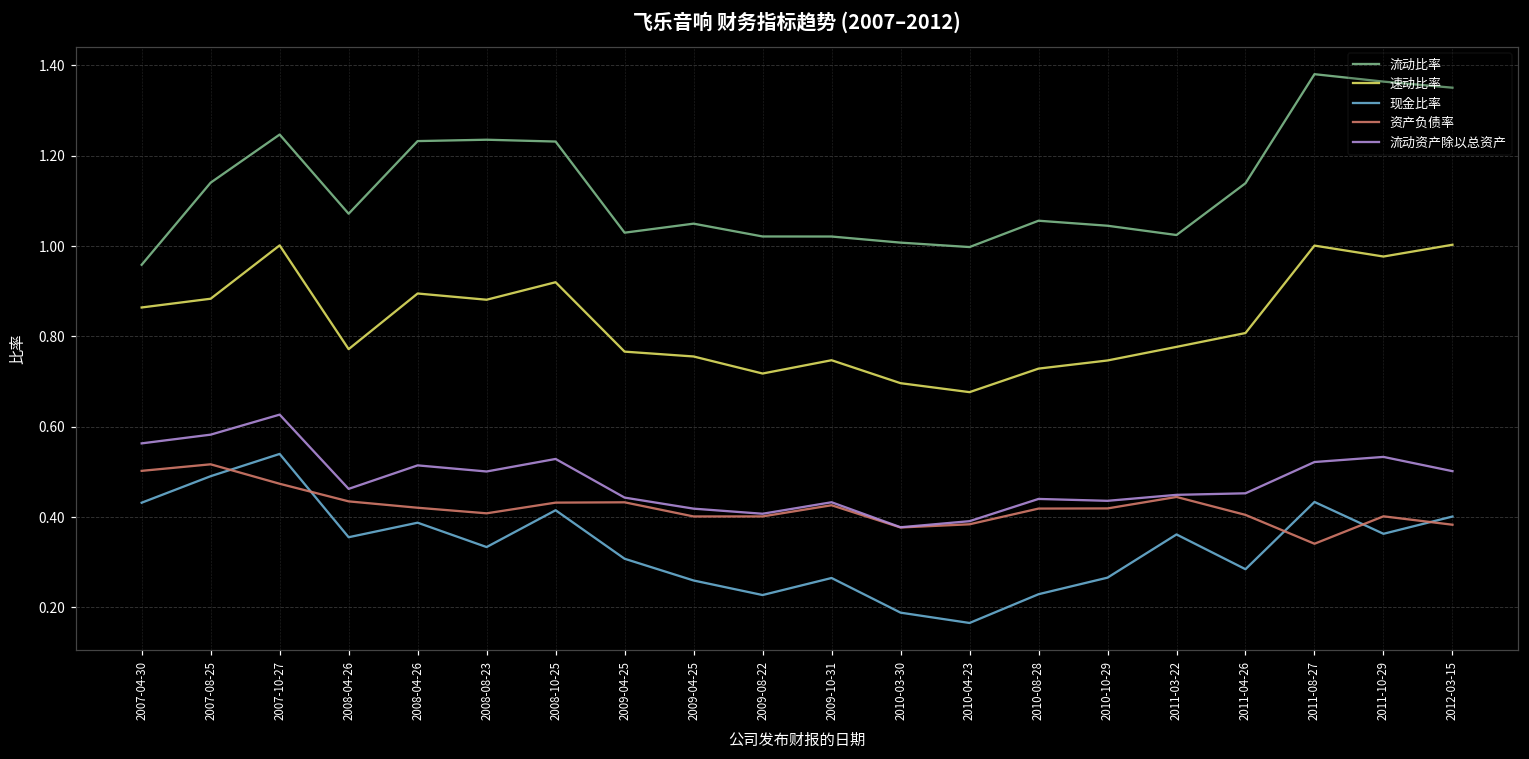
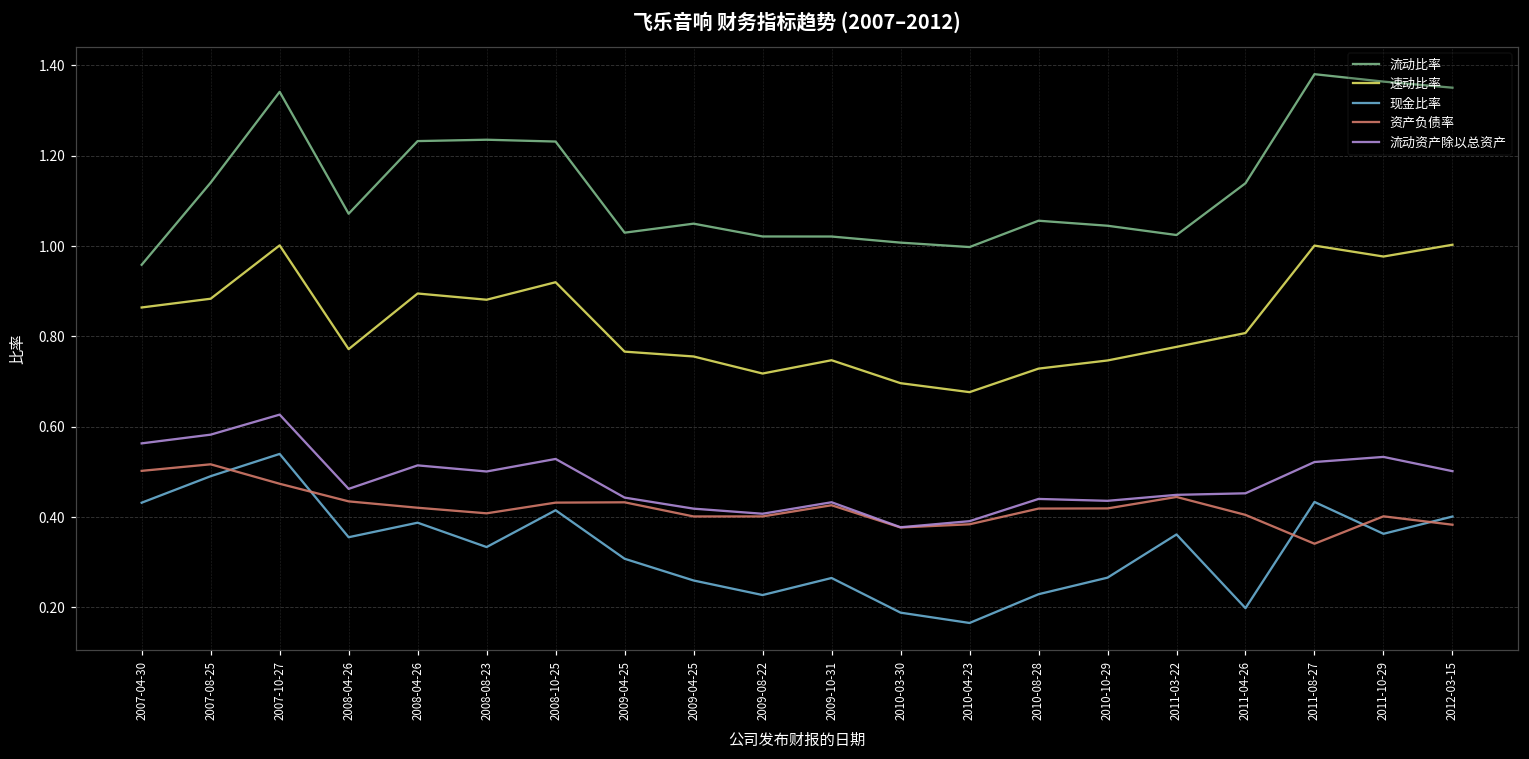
  {
    "流动比率": {
      "2007-04-30": 0.96,
      "2007-08-25": 1.14,
-     "2007-10-27": 1.25,
+     "2007-10-27": 1.34,
      "2008-08-23": 1.24,
      "2008-10-25": 1.23,
      "2009-08-22": 1.02,
      "2009-10-31": 1.02,
      "2010-03-30": 1.01,
      "2010-04-23": 1.00,
      "2010-08-28": 1.06,
      "2010-10-29": 1.05,
      "2011-03-22": 1.02,
      "2011-04-26": 1.14,
      "2011-08-27": 1.38
    },
    "速动比率": {
      "2007-04-30": 0.86,
      "2007-08-25": 0.88,
      "2007-10-27": 1.00,
      "2008-08-23": 0.88,
      "2008-10-25": 0.92,
      "2009-08-22": 0.72,
      "2009-10-31": 0.75,
      "2010-03-30": 0.70,
      "2010-04-23": 0.68,
      "2010-08-28": 0.73,
      "2010-10-29": 0.75,
      "2011-03-22": 0.78,
      "2011-04-26": 0.81,
      "2011-08-27": 1.00,
      "2011-10-29": 0.98,
      "2012-03-15": 1.00
    },
    "现金比率": {
      "2007-04-30": 0.43,
      "2007-08-25": 0.49,
      "2007-10-27": 0.54,
      "2008-08-23": 0.33,
      "2008-10-25": 0.42,
      "2009-08-22": 0.23,
      "2009-10-31": 0.27,
      "2010-03-30": 0.19,
      "2010-04-23": 0.17,
      "2010-08-28": 0.23,
      "2010-10-29": 0.27,
      "2011-03-22": 0.36,
-     "2011-04-26": 0.28,
+     "2011-04-26": 0.20,
      "2011-08-27": 0.43,
      "2011-10-29": 0.36,
      "2012-03-15": 0.40
    },
    "资产负债率": {
      "2007-04-30": 0.50,
      "2007-08-25": 0.52,
      "2007-10-27": 0.47,
      "2008-08-23": 0.41,
      "2008-10-25": 0.43,
      "2009-10-31": 0.43,
      "2010-04-23": 0.38,
      "2010-08-28": 0.42,
      "2010-10-29": 0.42,
      "2011-04-26": 0.40,
      "2011-08-27": 0.34,
      "2011-10-29": 0.40,
      "2012-03-15": 0.38
    },
    "流动资产除以总资产": {
      "2007-04-30": 0.56,
      "2007-08-25": 0.58,
      "2007-10-27": 0.63,
      "2008-08-23": 0.50,
      "2008-10-25": 0.53,
      "2009-10-31": 0.43,
      "2010-04-23": 0.39,
      "2010-08-28": 0.44,
      "2010-10-29": 0.44,
      "2011-04-26": 0.45,
      "2011-08-27": 0.52,
      "2011-10-29": 0.53,
      "2012-03-15": 0.50
    }
  }
